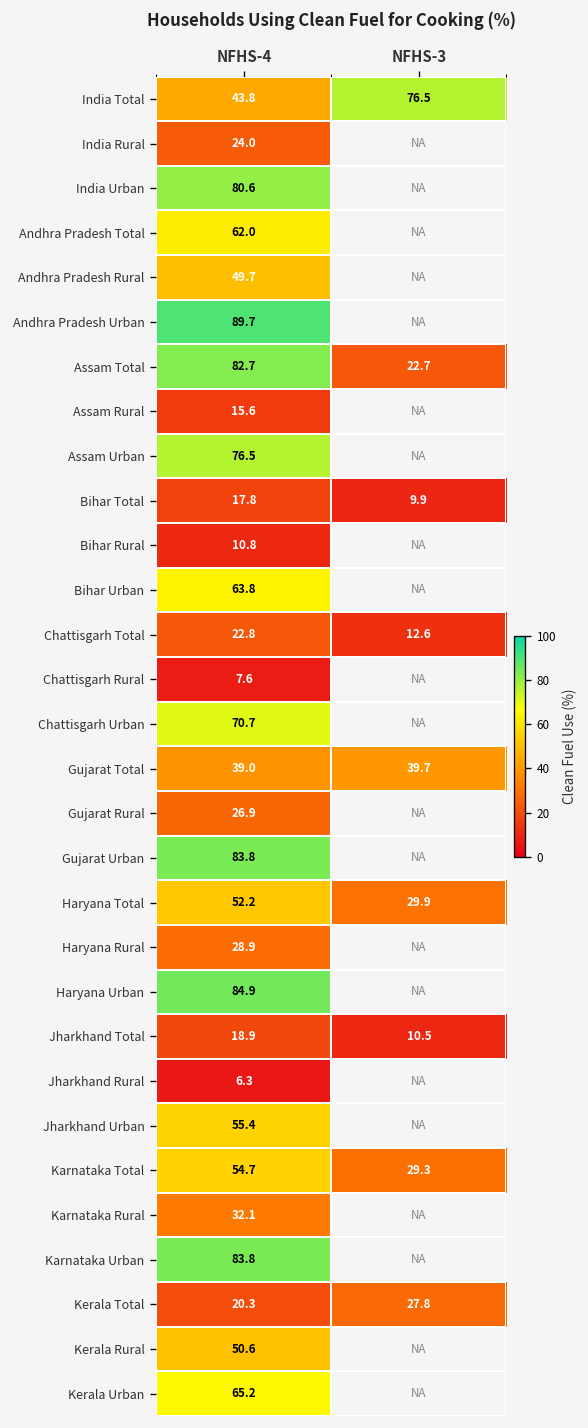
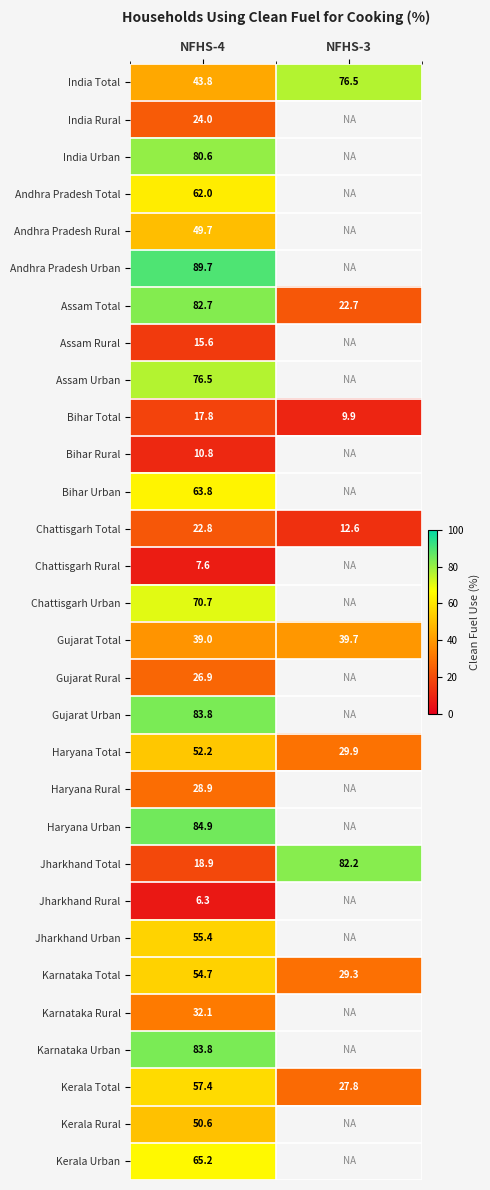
  {
    "India Total": {
      "NFHS-4": 43.8,
      "NFHS-3": 76.5
    },
    "India Rural": {
      "NFHS-4": 24.0
    },
    "India Urban": {
      "NFHS-4": 80.6
    },
    "Andhra Pradesh Total": {
      "NFHS-4": 62.0
    },
    "Andhra Pradesh Rural": {
      "NFHS-4": 49.7
    },
    "Andhra Pradesh Urban": {
      "NFHS-4": 89.7
    },
    "Assam Total": {
      "NFHS-4": 82.7,
      "NFHS-3": 22.7
    },
    "Assam Rural": {
      "NFHS-4": 15.6
    },
    "Assam Urban": {
      "NFHS-4": 76.5
    },
    "Bihar Total": {
      "NFHS-4": 17.8,
      "NFHS-3": 9.9
    },
    "Bihar Rural": {
      "NFHS-4": 10.8
    },
    "Bihar Urban": {
      "NFHS-4": 63.8
    },
    "Chattisgarh Total": {
      "NFHS-4": 22.8,
      "NFHS-3": 12.6
    },
    "Chattisgarh Rural": {
      "NFHS-4": 7.6
    },
    "Chattisgarh Urban": {
      "NFHS-4": 70.7
    },
    "Gujarat Total": {
      "NFHS-4": 39.0,
      "NFHS-3": 39.7
    },
    "Gujarat Rural": {
      "NFHS-4": 26.9
    },
    "Gujarat Urban": {
      "NFHS-4": 83.8
    },
    "Haryana Total": {
      "NFHS-4": 52.2,
      "NFHS-3": 29.9
    },
    "Haryana Rural": {
      "NFHS-4": 28.9
    },
    "Haryana Urban": {
      "NFHS-4": 84.9
    },
    "Jharkhand Total": {
      "NFHS-4": 18.9,
-     "NFHS-3": 10.5
+     "NFHS-3": 82.2
    },
    "Jharkhand Rural": {
      "NFHS-4": 6.3
    },
    "Jharkhand Urban": {
      "NFHS-4": 55.4
    },
    "Karnataka Total": {
      "NFHS-4": 54.7,
      "NFHS-3": 29.3
    },
    "Karnataka Rural": {
      "NFHS-4": 32.1
    },
    "Karnataka Urban": {
      "NFHS-4": 83.8
    },
    "Kerala Total": {
-     "NFHS-4": 20.3,
+     "NFHS-4": 57.4,
      "NFHS-3": 27.8
    },
    "Kerala Rural": {
      "NFHS-4": 50.6
    },
    "Kerala Urban": {
      "NFHS-4": 65.2
    }
  }
